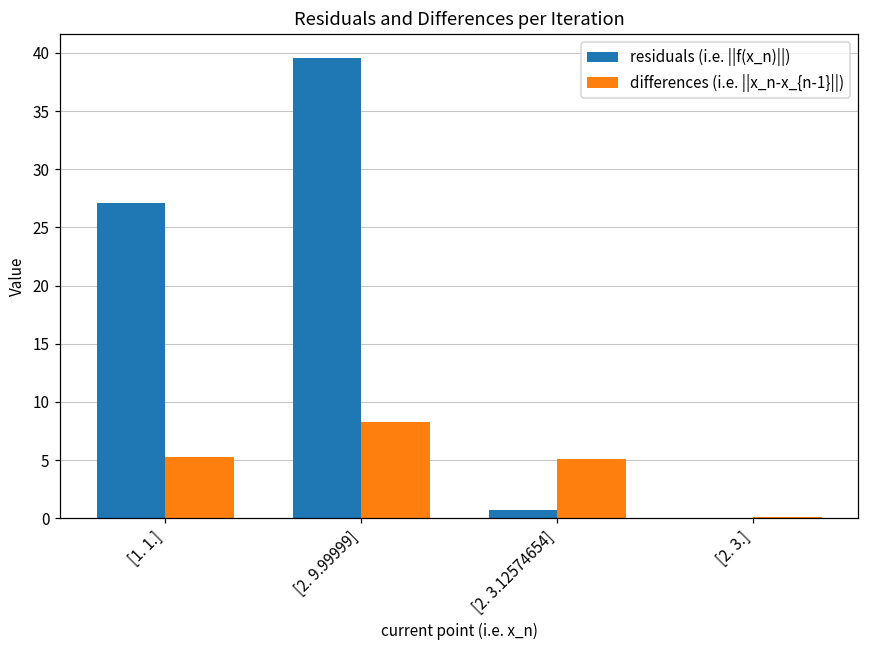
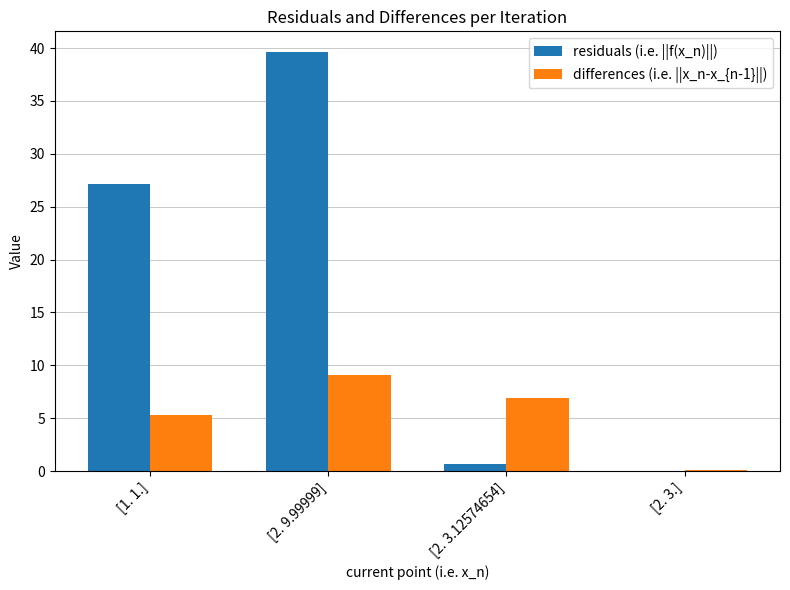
  {
    "residuals (i.e. ||f(x_n)||)": {
      "[1. 1.]": 27.1,
      "[2. 9.99999]": 39.6,
      "[2. 3.12574654]": 0.7
    },
    "differences (i.e. ||x_n-x_{n-1}||)": {
      "[1. 1.]": 5.3,
-     "[2. 9.99999]": 8.2,
-     "[2. 3.12574654]": 5.1
+     "[2. 9.99999]": 9.1,
+     "[2. 3.12574654]": 6.9
    }
  }
